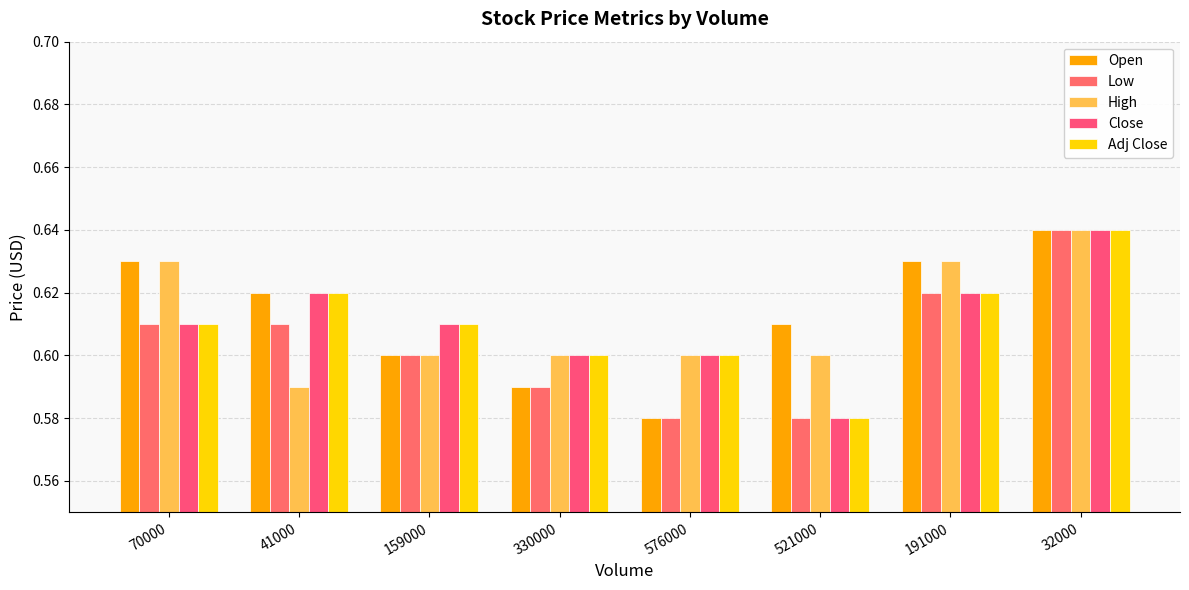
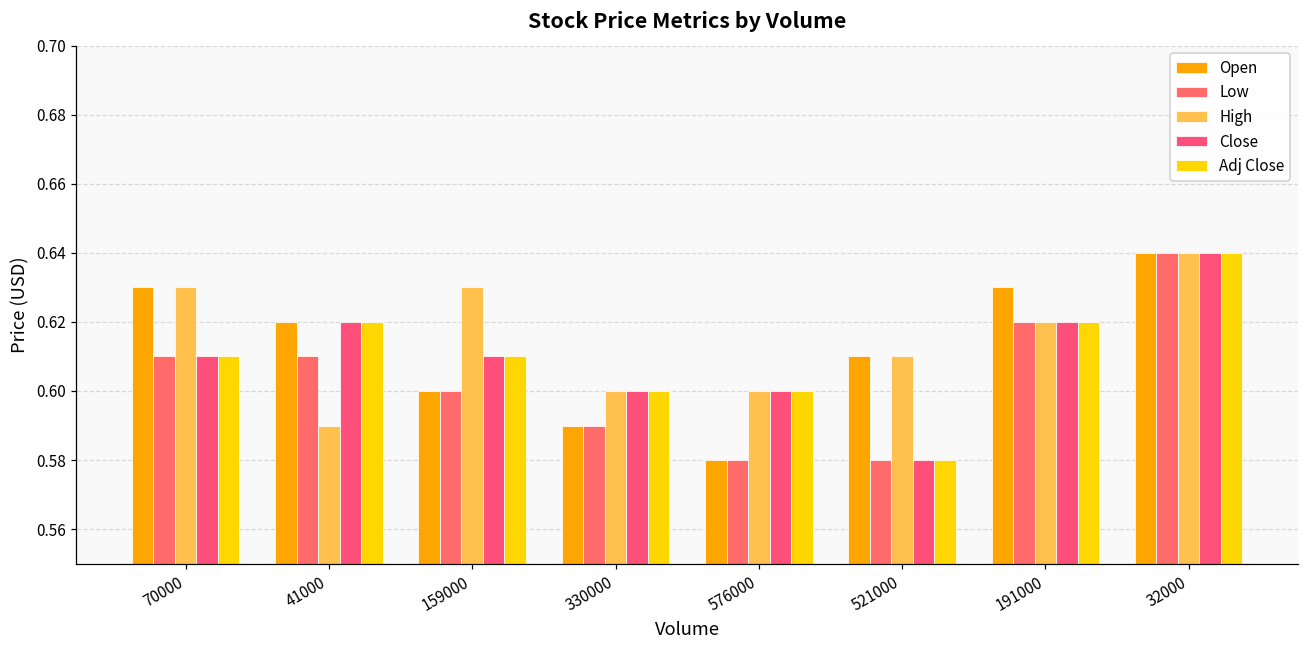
  {
    "High": {
      "70000": 0.63,
      "41000": 0.59,
-     "159000": 0.60,
+     "159000": 0.63,
      "330000": 0.60,
      "576000": 0.60,
-     "521000": 0.60,
-     "191000": 0.63,
+     "521000": 0.61,
+     "191000": 0.62,
      "32000": 0.64
    }
  }
